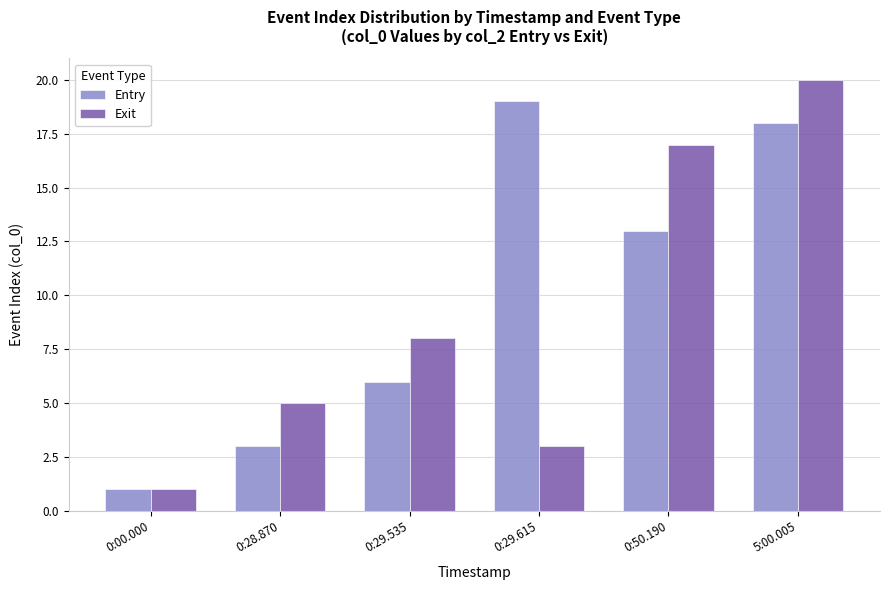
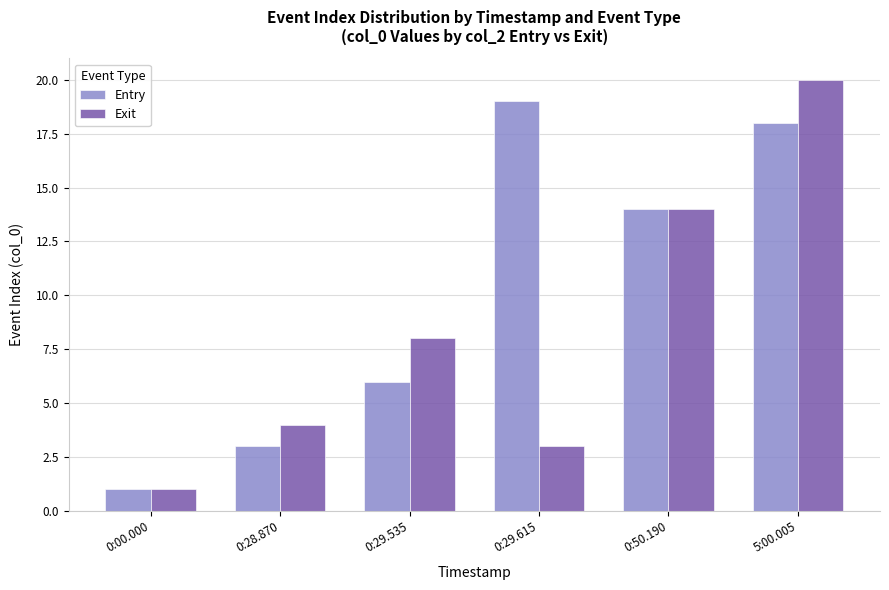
  {
    "Entry": {
      "0:00.000": 1,
      "0:28.870": 3,
      "0:29.535": 6,
      "0:29.615": 19,
-     "0:50.190": 13,
+     "0:50.190": 14,
      "5:00.005": 18
    },
    "Exit": {
      "0:00.000": 1,
-     "0:28.870": 5,
+     "0:28.870": 4,
      "0:29.535": 8,
      "0:29.615": 3,
-     "0:50.190": 17,
+     "0:50.190": 14,
      "5:00.005": 20
    }
  }
